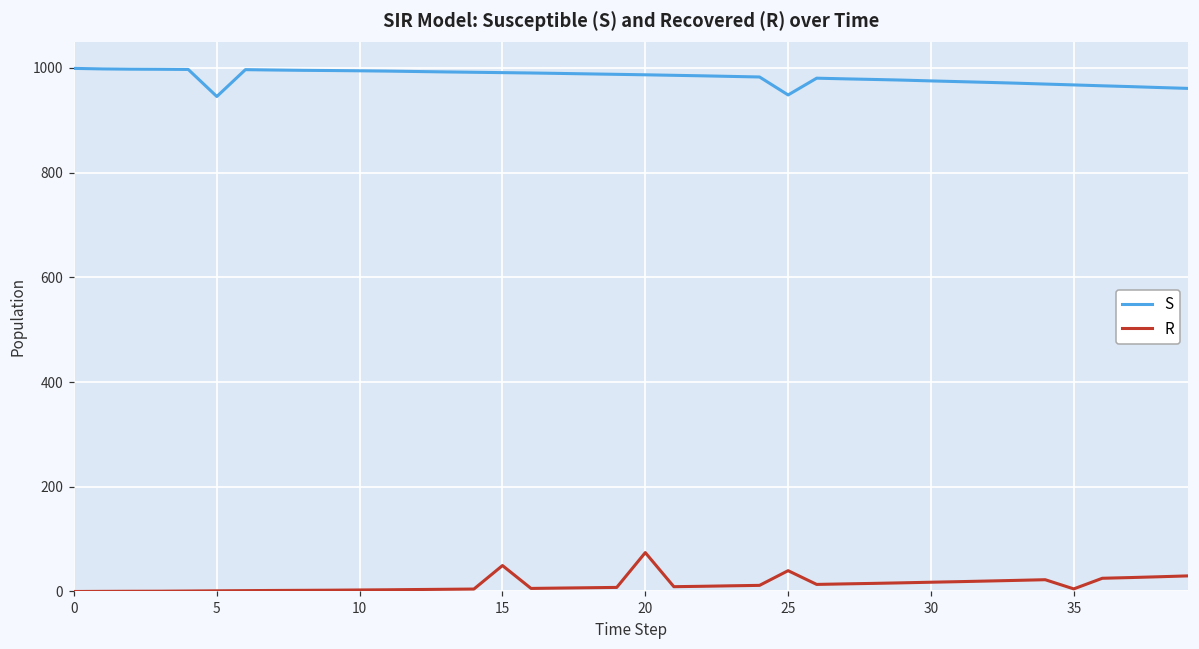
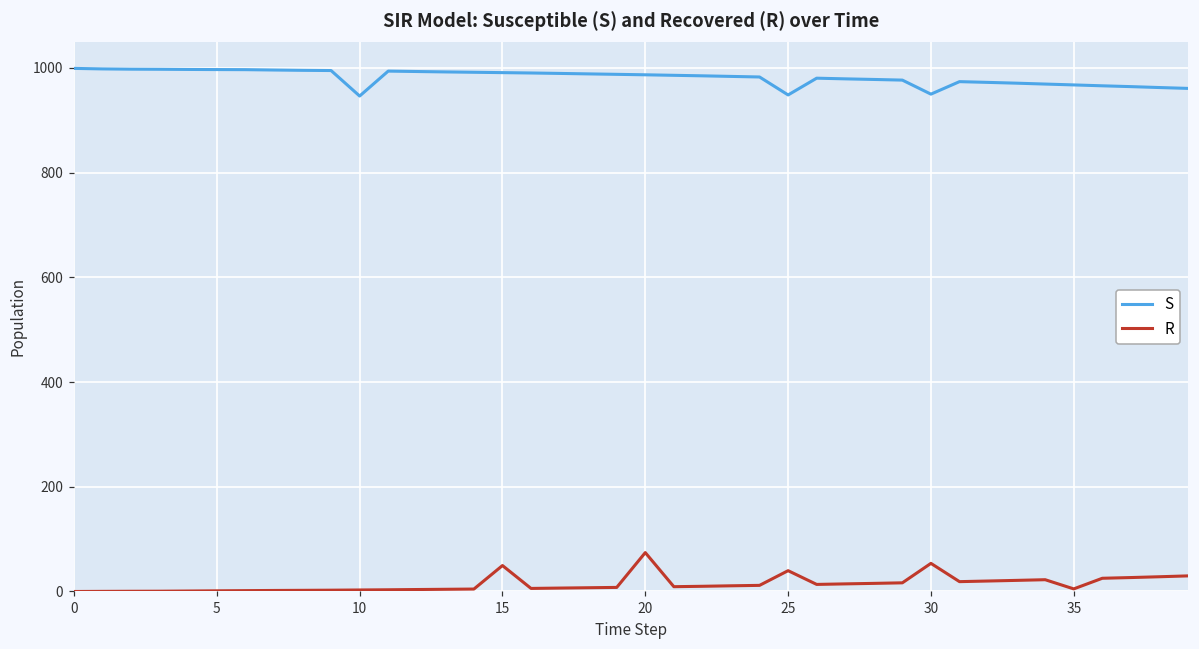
  {
    "S": {
      "0": 1000,
-     "5": 950,
-     "10": 990,
+     "5": 1000,
+     "10": 950,
      "15": 990,
      "20": 990,
      "25": 950,
-     "30": 980,
+     "30": 950,
      "35": 970
    },
    "R": {
      "0": 0,
      "5": 0,
      "10": 0,
      "15": 50,
      "20": 70,
      "25": 40,
-     "30": 20,
+     "30": 50,
      "35": 0
    }
  }
